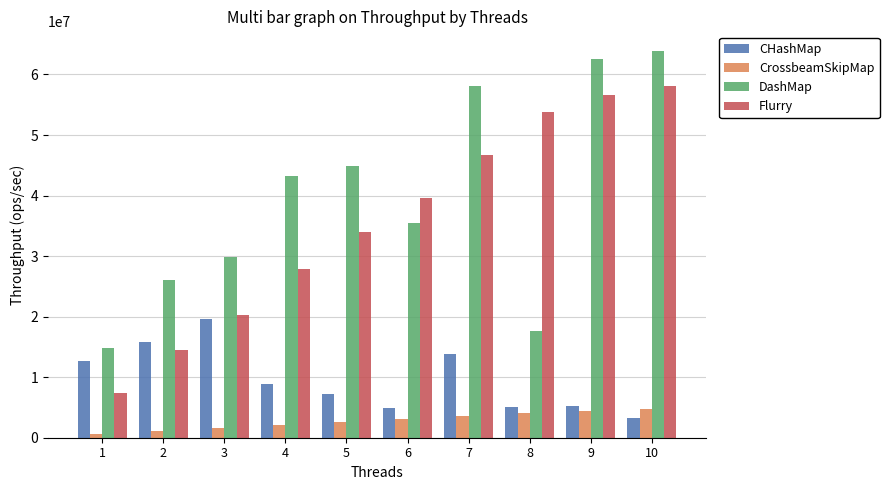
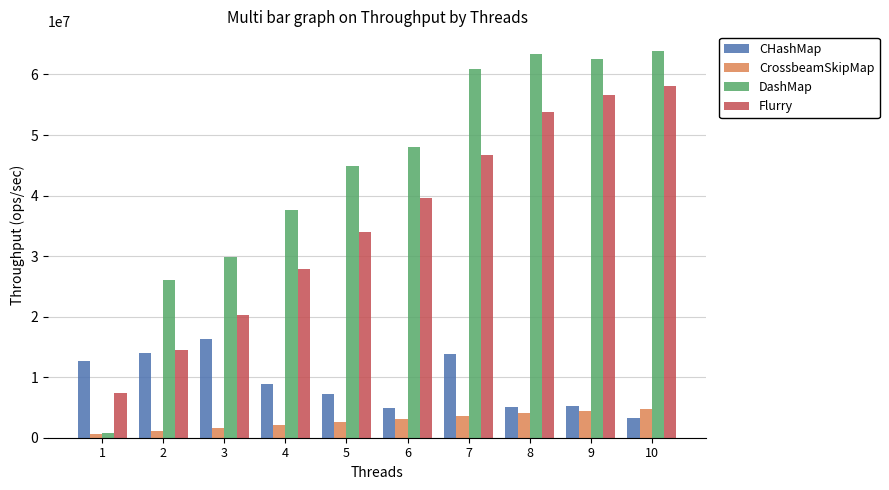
  {
    "CHashMap": {
      "1": 13000000,
-     "2": 16000000,
-     "3": 20000000,
+     "2": 14000000,
+     "3": 16000000,
      "4": 9000000,
      "5": 7000000,
      "6": 5000000,
      "7": 14000000,
      "8": 5000000,
      "9": 5000000,
      "10": 3000000
    },
    "DashMap": {
-     "1": 15000000,
+     "1": 1000000,
      "2": 26000000,
      "3": 30000000,
-     "4": 43000000,
+     "4": 38000000,
      "5": 45000000,
-     "6": 35000000,
-     "7": 58000000,
-     "8": 18000000,
+     "6": 48000000,
+     "7": 61000000,
+     "8": 63000000,
      "9": 63000000,
      "10": 64000000
    }
  }
